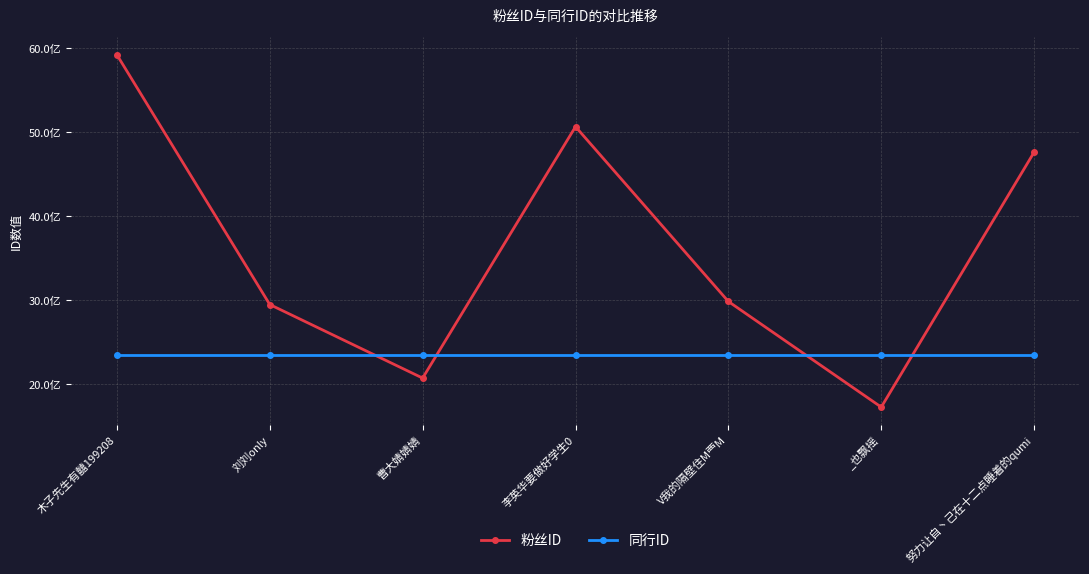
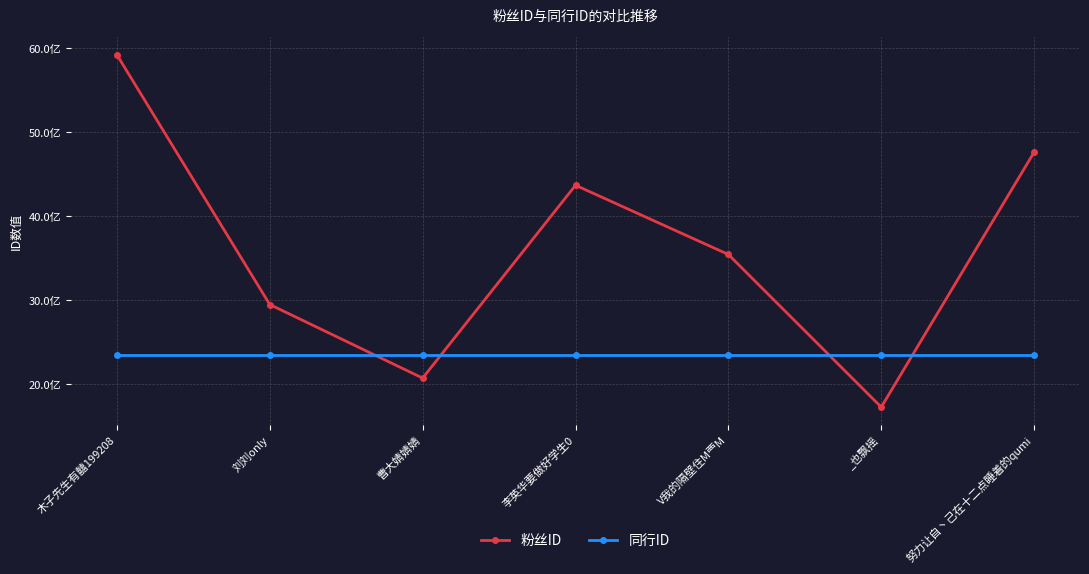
  {
    "粉丝ID": {
      "木子先生有囍199208": "59亿",
      "刘刘only": "29亿",
      "曹大婧婧婧": "21亿",
-     "李英华要做好学生0": "51亿",
-     "V我的隔壁住M覀M": "30亿",
+     "李英华要做好学生0": "44亿",
+     "V我的隔壁住M覀M": "35亿",
      "_也飘摇": "17亿",
      "努力让自丶己在十二点睡着的qumi": "48亿"
    },
    "同行ID": {
      "木子先生有囍199208": "24亿",
      "刘刘only": "24亿",
      "曹大婧婧婧": "24亿",
      "李英华要做好学生0": "24亿",
      "V我的隔壁住M覀M": "24亿",
      "_也飘摇": "24亿",
      "努力让自丶己在十二点睡着的qumi": "24亿"
    }
  }
